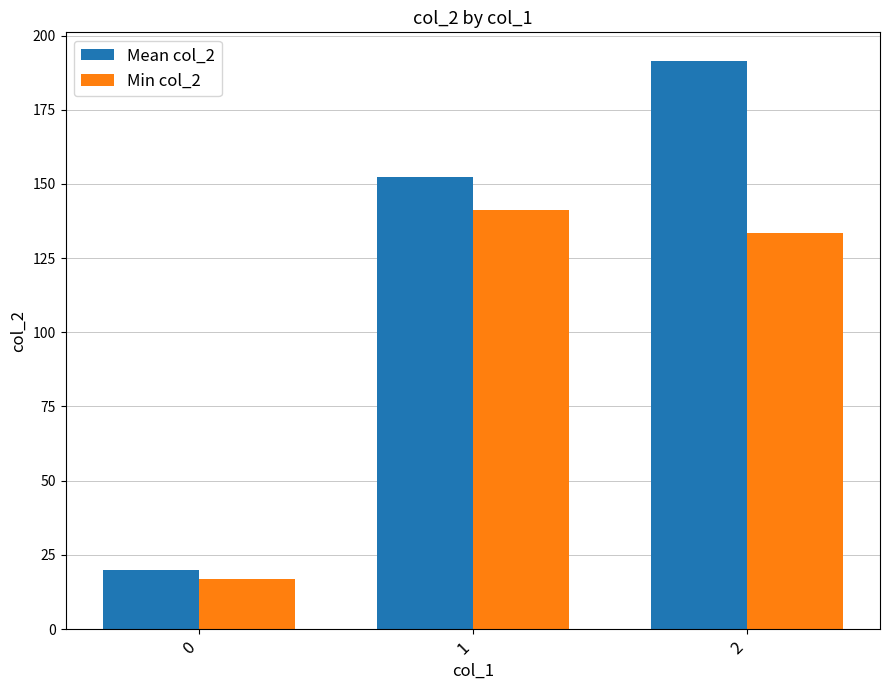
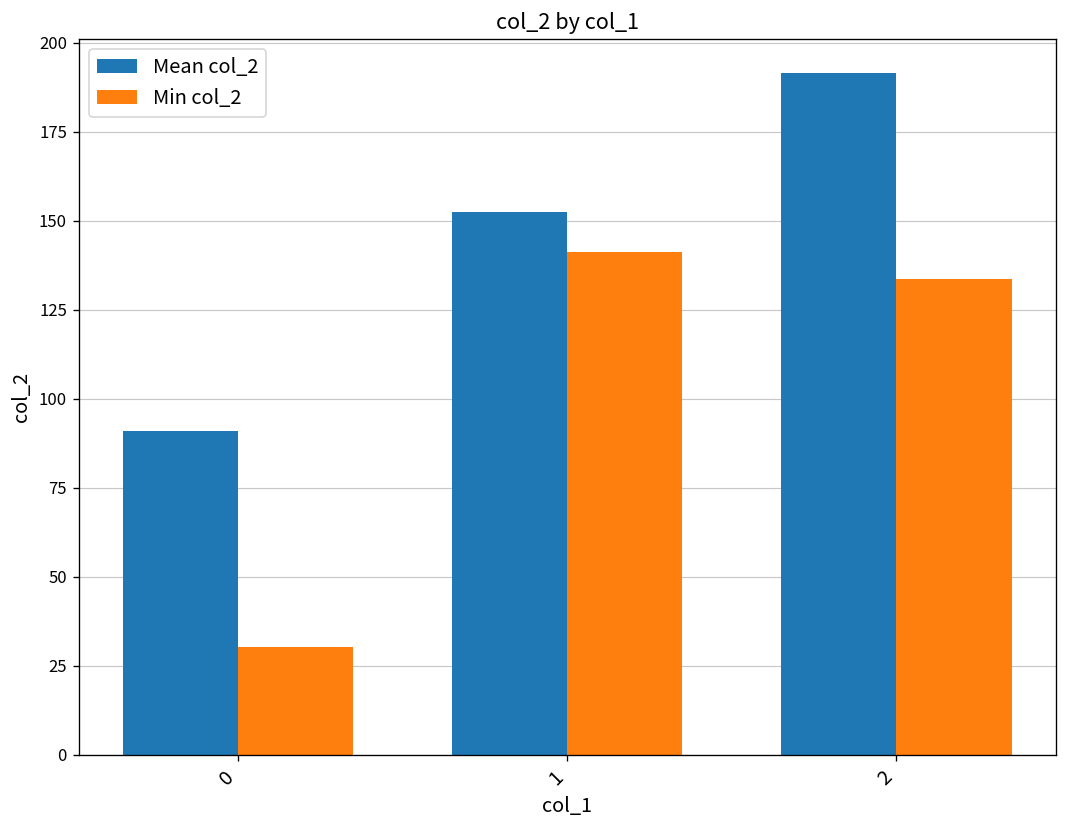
  {
    "Mean col_2": {
-     "0": 20,
+     "0": 91,
      "1": 152,
      "2": 192
    },
    "Min col_2": {
-     "0": 17,
+     "0": 30,
      "1": 141,
      "2": 134
    }
  }
